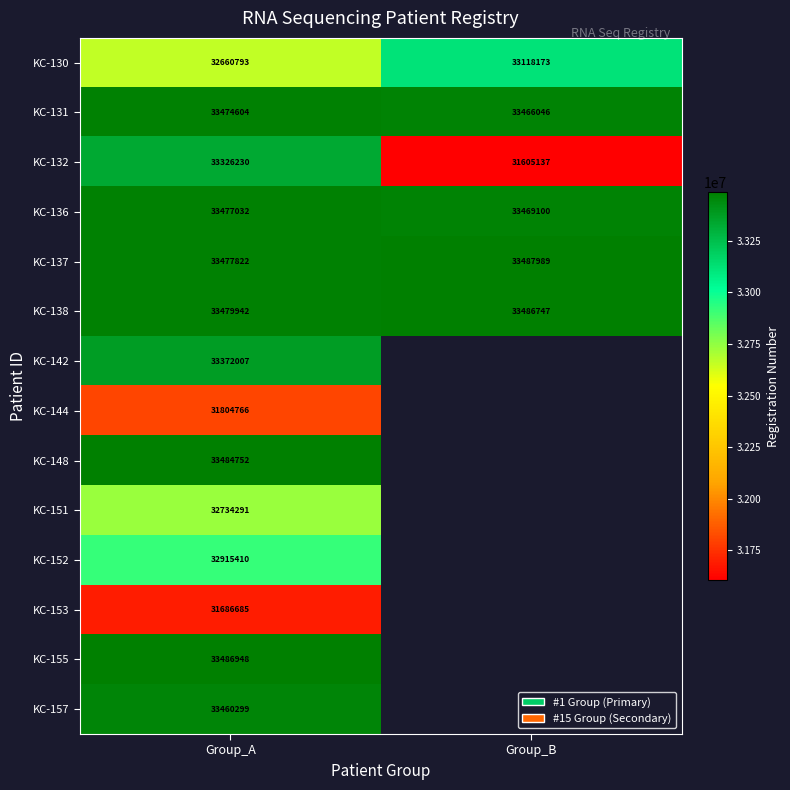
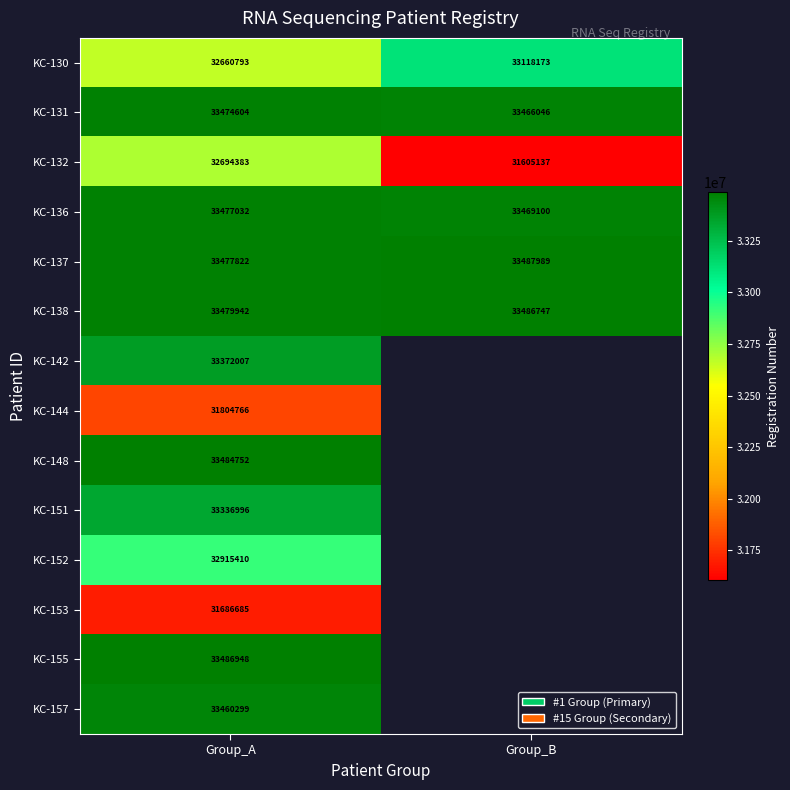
  {
    "KC-130": {
      "Group_A": 32660793,
      "Group_B": 33118173
    },
    "KC-131": {
      "Group_A": 33474604,
      "Group_B": 33466046
    },
    "KC-132": {
-     "Group_A": 33326230,
+     "Group_A": 32694383,
      "Group_B": 31605137
    },
    "KC-136": {
      "Group_A": 33477032,
      "Group_B": 33469100
    },
    "KC-137": {
      "Group_A": 33477822,
      "Group_B": 33487989
    },
    "KC-138": {
      "Group_A": 33479942,
      "Group_B": 33486747
    },
    "KC-142": {
      "Group_A": 33372007
    },
    "KC-144": {
      "Group_A": 31804766
    },
    "KC-148": {
      "Group_A": 33484752
    },
    "KC-151": {
-     "Group_A": 32734291
+     "Group_A": 33336996
    },
    "KC-152": {
      "Group_A": 32915410
    },
    "KC-153": {
      "Group_A": 31686685
    },
    "KC-155": {
      "Group_A": 33486948
    },
    "KC-157": {
      "Group_A": 33460299
    }
  }
